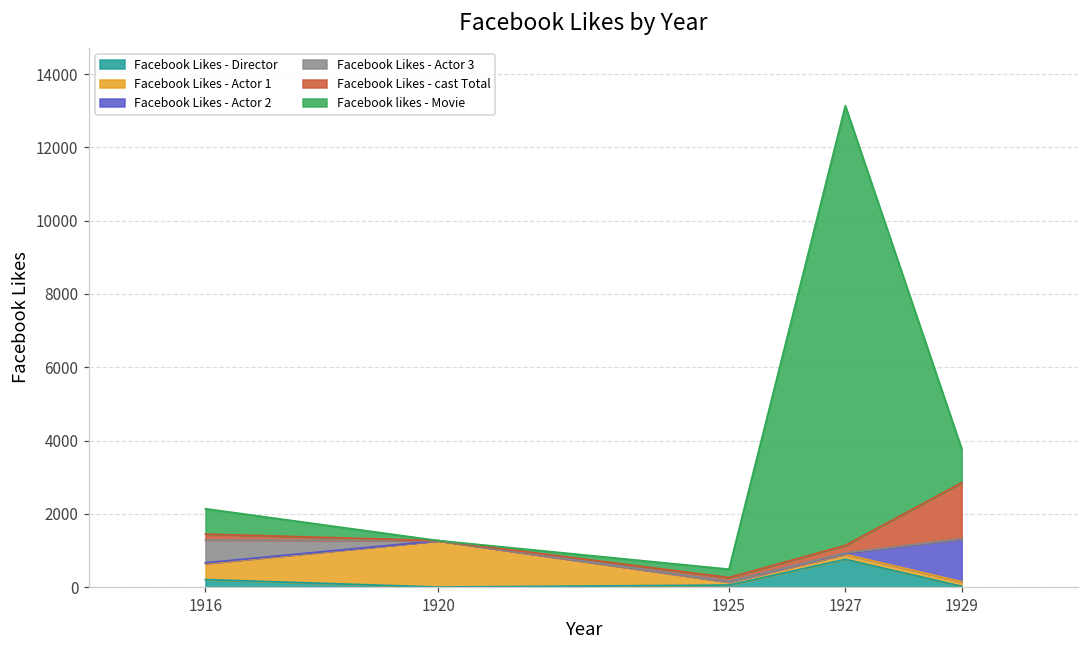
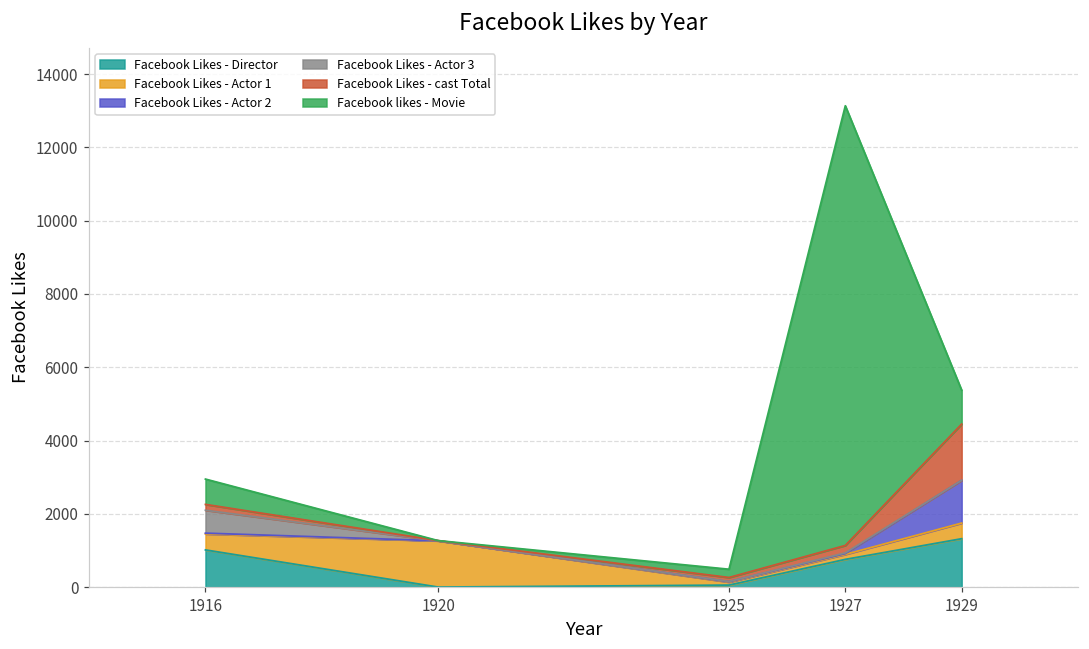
  {
    "Facebook Likes - Director": {
-     "1916": 200,
+     "1916": 1000,
      "1920": 0,
      "1925": 100,
      "1927": 800,
-     "1929": 0
+     "1929": 1300
    },
    "Facebook Likes - Actor 1": {
-     "1929": 100
+     "1929": 400
    },
    "Facebook Likes - Actor 3": {
      "1916": 600
    },
    "Facebook Likes - cast Total": {
      "1916": 200,
      "1925": 100,
      "1927": 200,
      "1929": 1500
    },
    "Facebook likes - Movie": {
      "1916": 700,
      "1925": 200,
      "1927": 12000,
      "1929": 900
    }
  }
